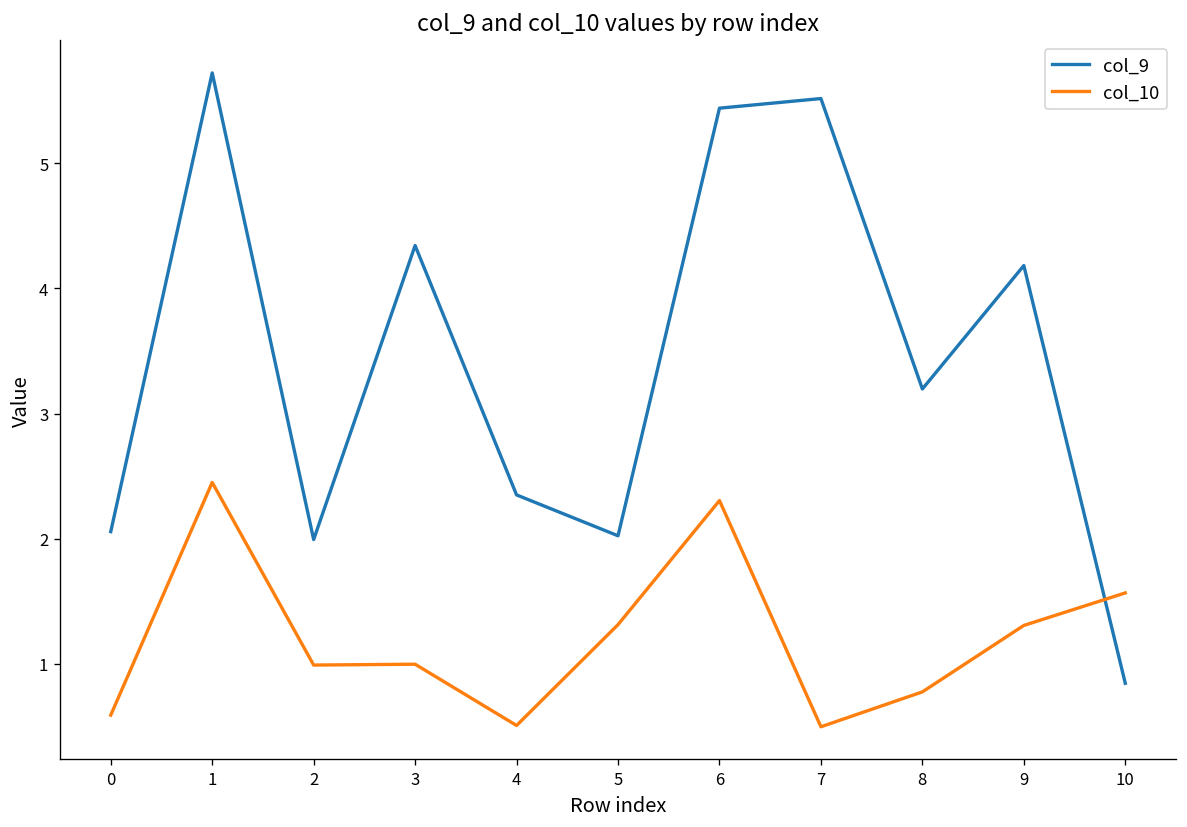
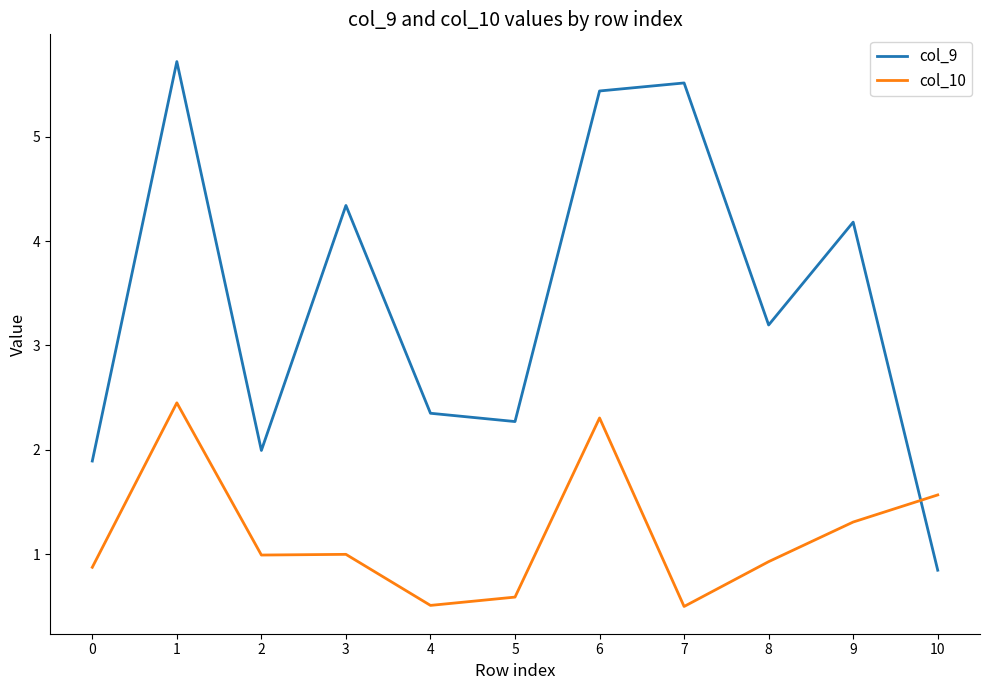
  {
    "col_9": {
-     "0": 2.06,
+     "0": 1.89,
      "1": 5.72,
      "2": 1.99,
      "3": 4.34,
      "4": 2.35,
-     "5": 2.02,
+     "5": 2.27,
      "6": 5.44,
      "7": 5.52,
      "8": 3.20,
      "9": 4.18,
      "10": 0.84
    },
    "col_10": {
-     "0": 0.59,
+     "0": 0.87,
      "1": 2.45,
      "2": 0.99,
      "3": 1.00,
      "4": 0.51,
-     "5": 1.31,
+     "5": 0.59,
      "6": 2.30,
      "7": 0.50,
-     "8": 0.78,
+     "8": 0.93,
      "9": 1.31,
      "10": 1.57
    }
  }
